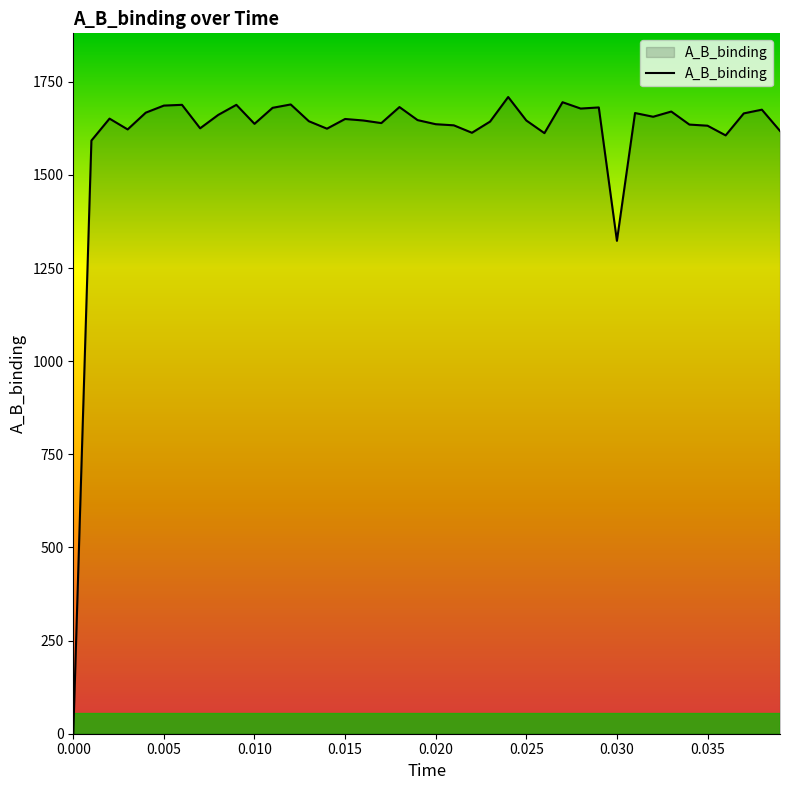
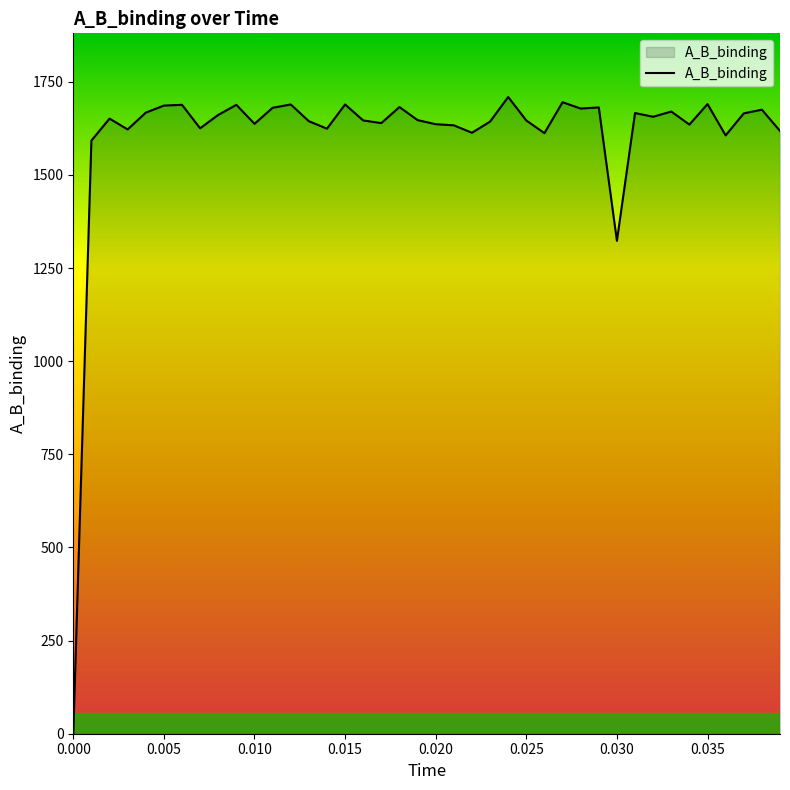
  {
    "0.005": 1690,
    "0.010": 1640,
-   "0.015": 1650,
+   "0.015": 1690,
    "0.020": 1640,
    "0.025": 1650,
    "0.030": 1320,
-   "0.035": 1630
+   "0.035": 1690
  }
